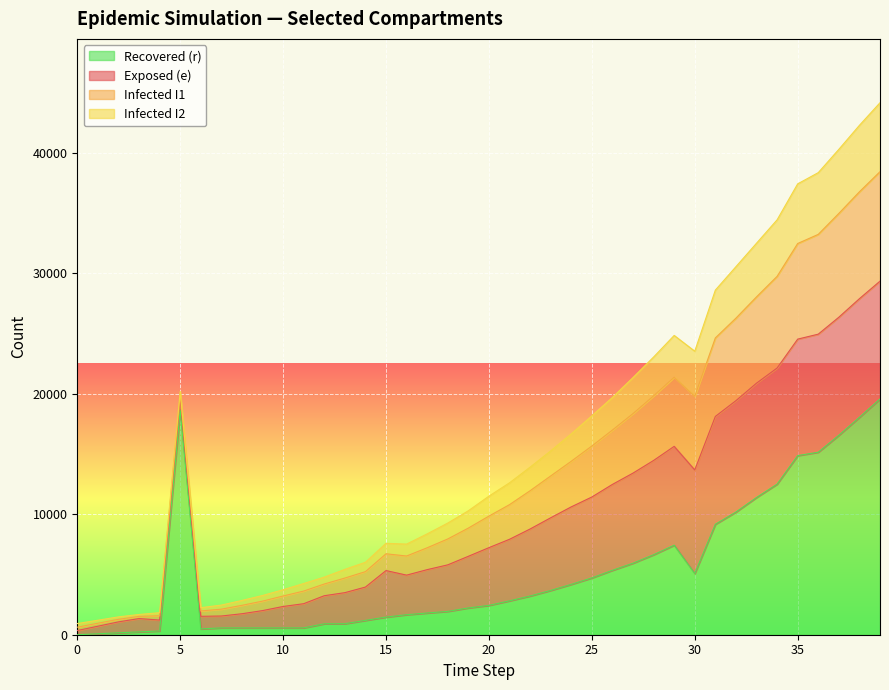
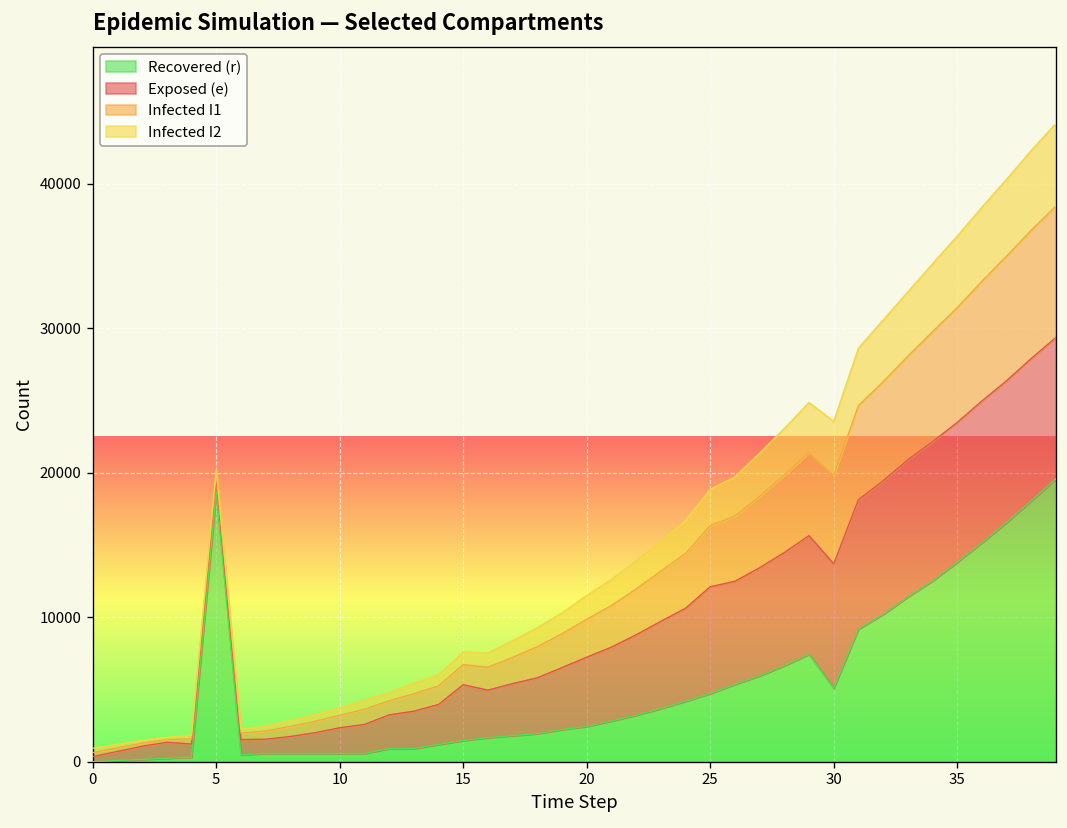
  {
    "Recovered (r)": {
      "0": 0,
      "5": 18600,
      "10": 600,
      "15": 1500,
      "20": 2400,
      "25": 4700,
      "30": 5100,
-     "35": 14900
+     "35": 13800
    },
    "Exposed (e)": {
      "0": 300,
      "5": 1000,
      "10": 1800,
      "15": 3900,
      "20": 4800,
-     "25": 6700,
+     "25": 7400,
      "30": 8600,
      "35": 9700
    }
  }
